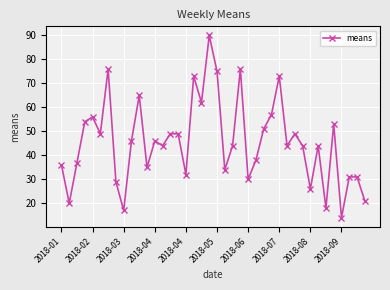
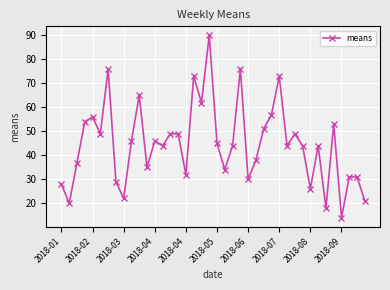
  {
-   "2018-01": 36,
+   "2018-01": 28,
    "2018-02": 56,
-   "2018-03": 17,
-   "2018-05": 75,
+   "2018-03": 22,
+   "2018-05": 45,
    "2018-06": 30,
    "2018-07": 73,
    "2018-08": 26,
    "2018-09": 14
  }
